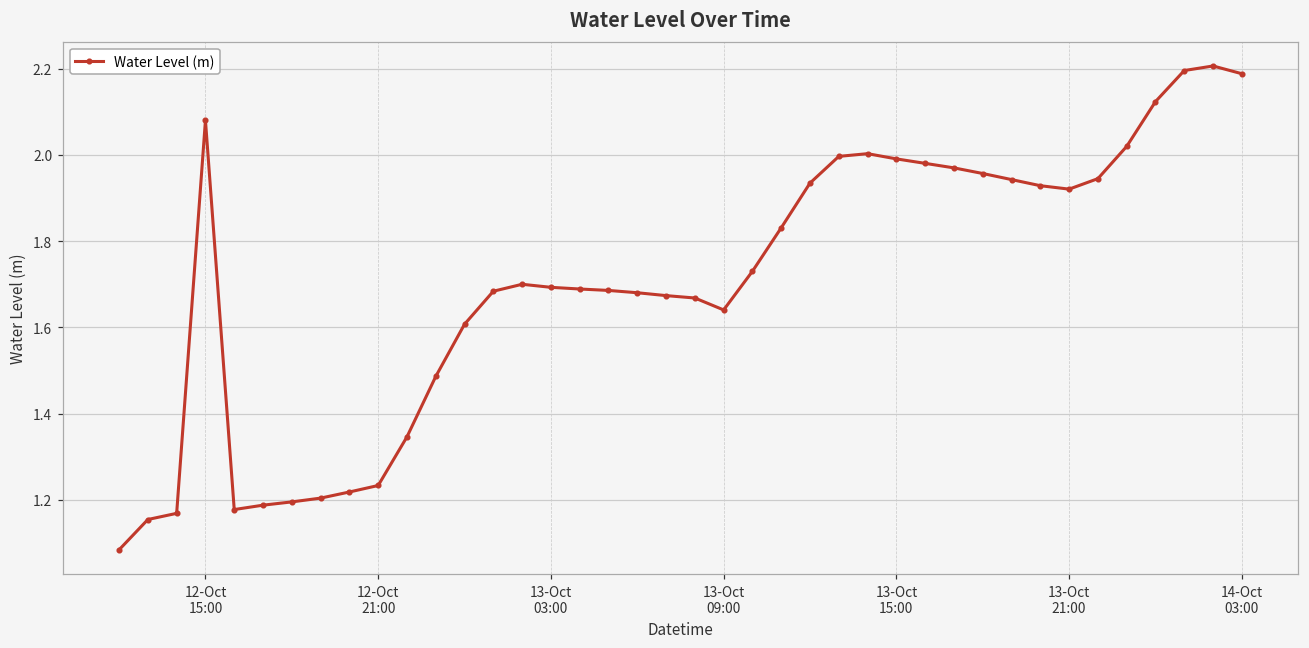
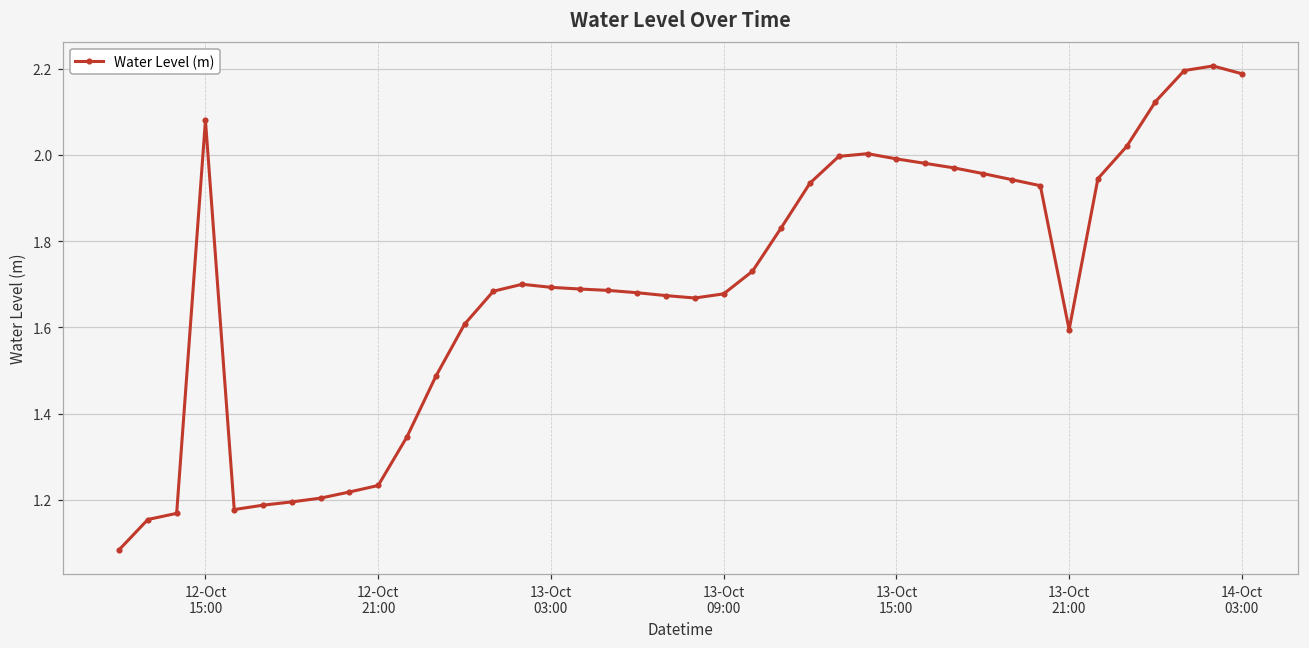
  {
    "12-Oct 15:00": 2.08,
    "12-Oct 21:00": 1.23,
    "13-Oct 03:00": 1.69,
-   "13-Oct 09:00": 1.64,
+   "13-Oct 09:00": 1.68,
    "13-Oct 15:00": 1.99,
-   "13-Oct 21:00": 1.92,
+   "13-Oct 21:00": 1.59,
    "14-Oct 03:00": 2.19
  }
